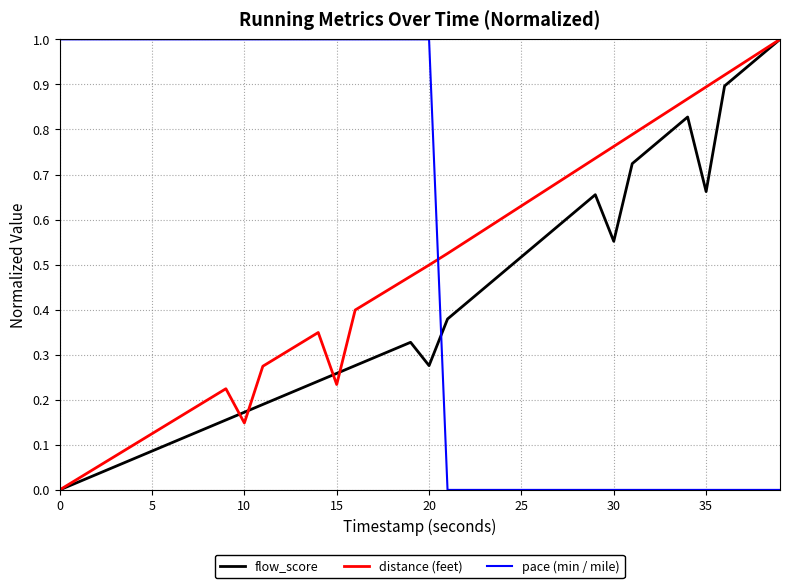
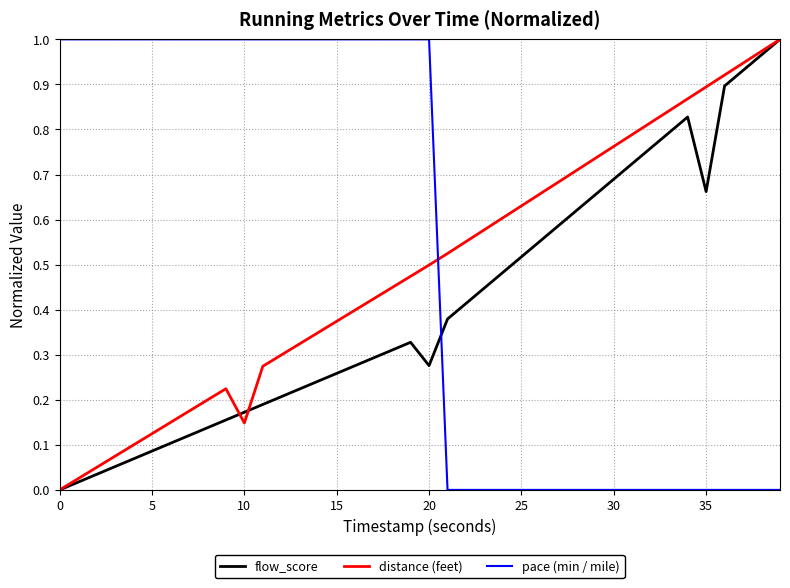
  {
    "flow_score": {
      "5": 0.09,
      "10": 0.17,
      "15": 0.26,
      "20": 0.28,
      "25": 0.52,
-     "30": 0.55,
+     "30": 0.69,
      "35": 0.66
    },
    "distance (feet)": {
      "5": 0.12,
      "10": 0.15,
-     "15": 0.23,
+     "15": 0.37,
      "20": 0.50,
      "25": 0.63,
      "30": 0.76,
      "35": 0.89
    },
    "pace (min / mile)": {
      "0": 1.00,
      "5": 1.00,
      "10": 1.00,
      "15": 1.00,
      "20": 1.00,
      "25": 0.00,
      "30": 0.00,
      "35": 0.00
    }
  }
